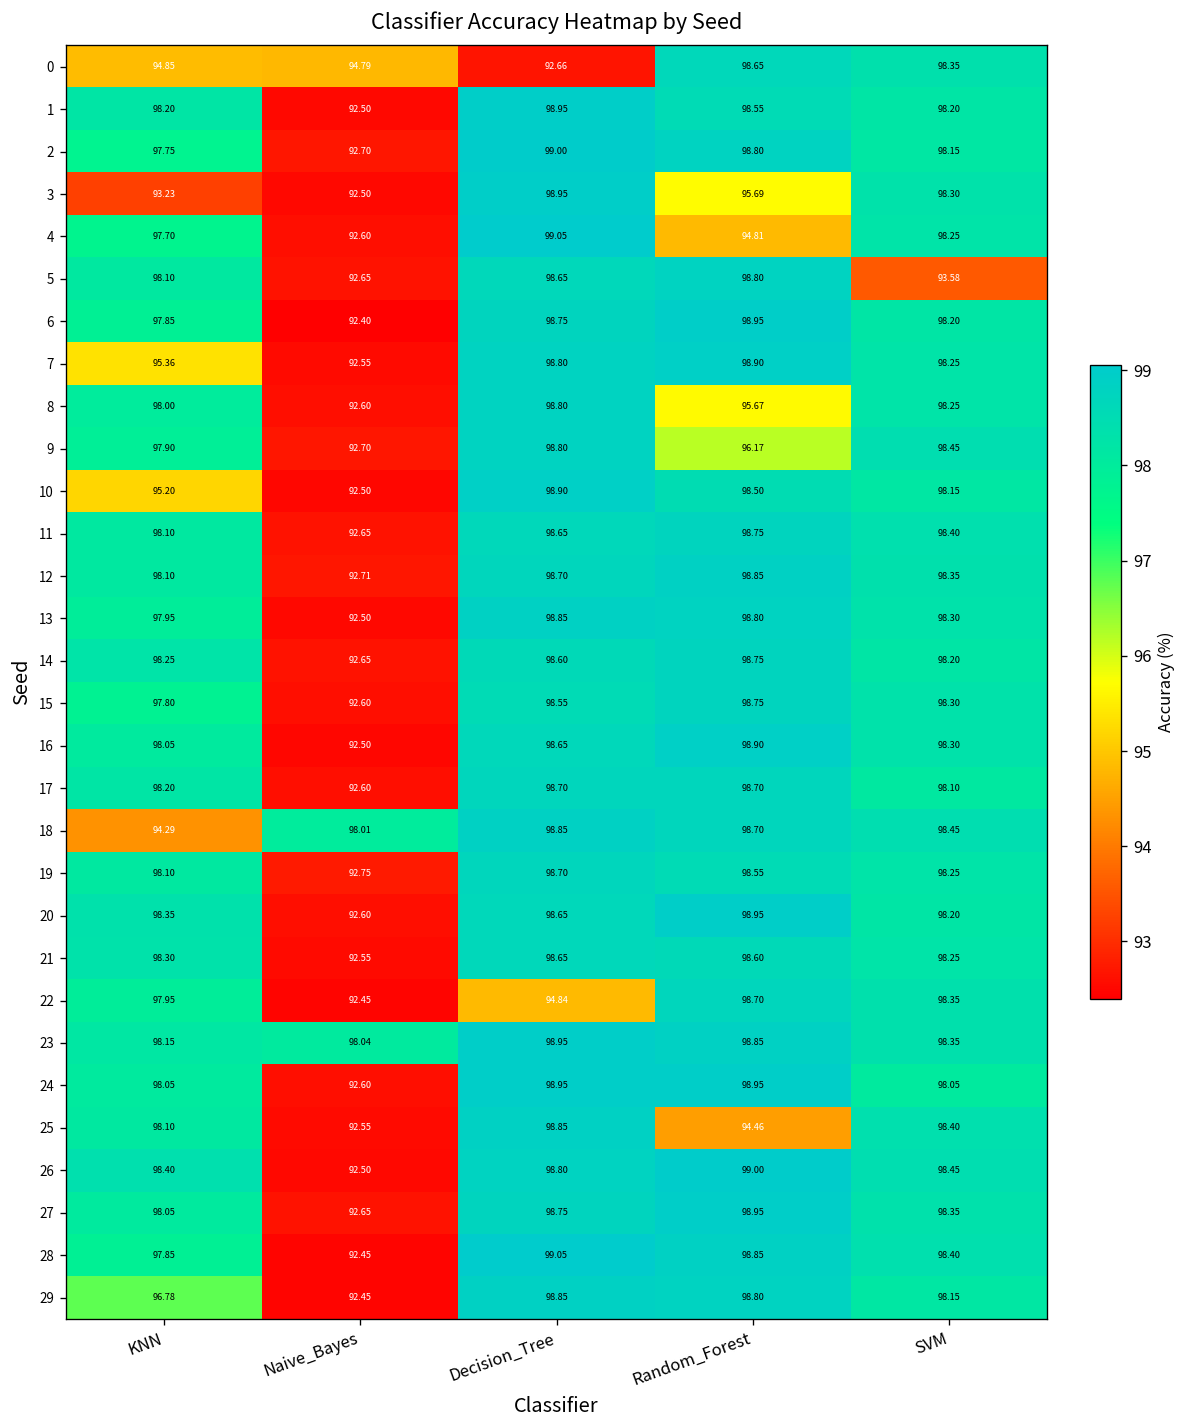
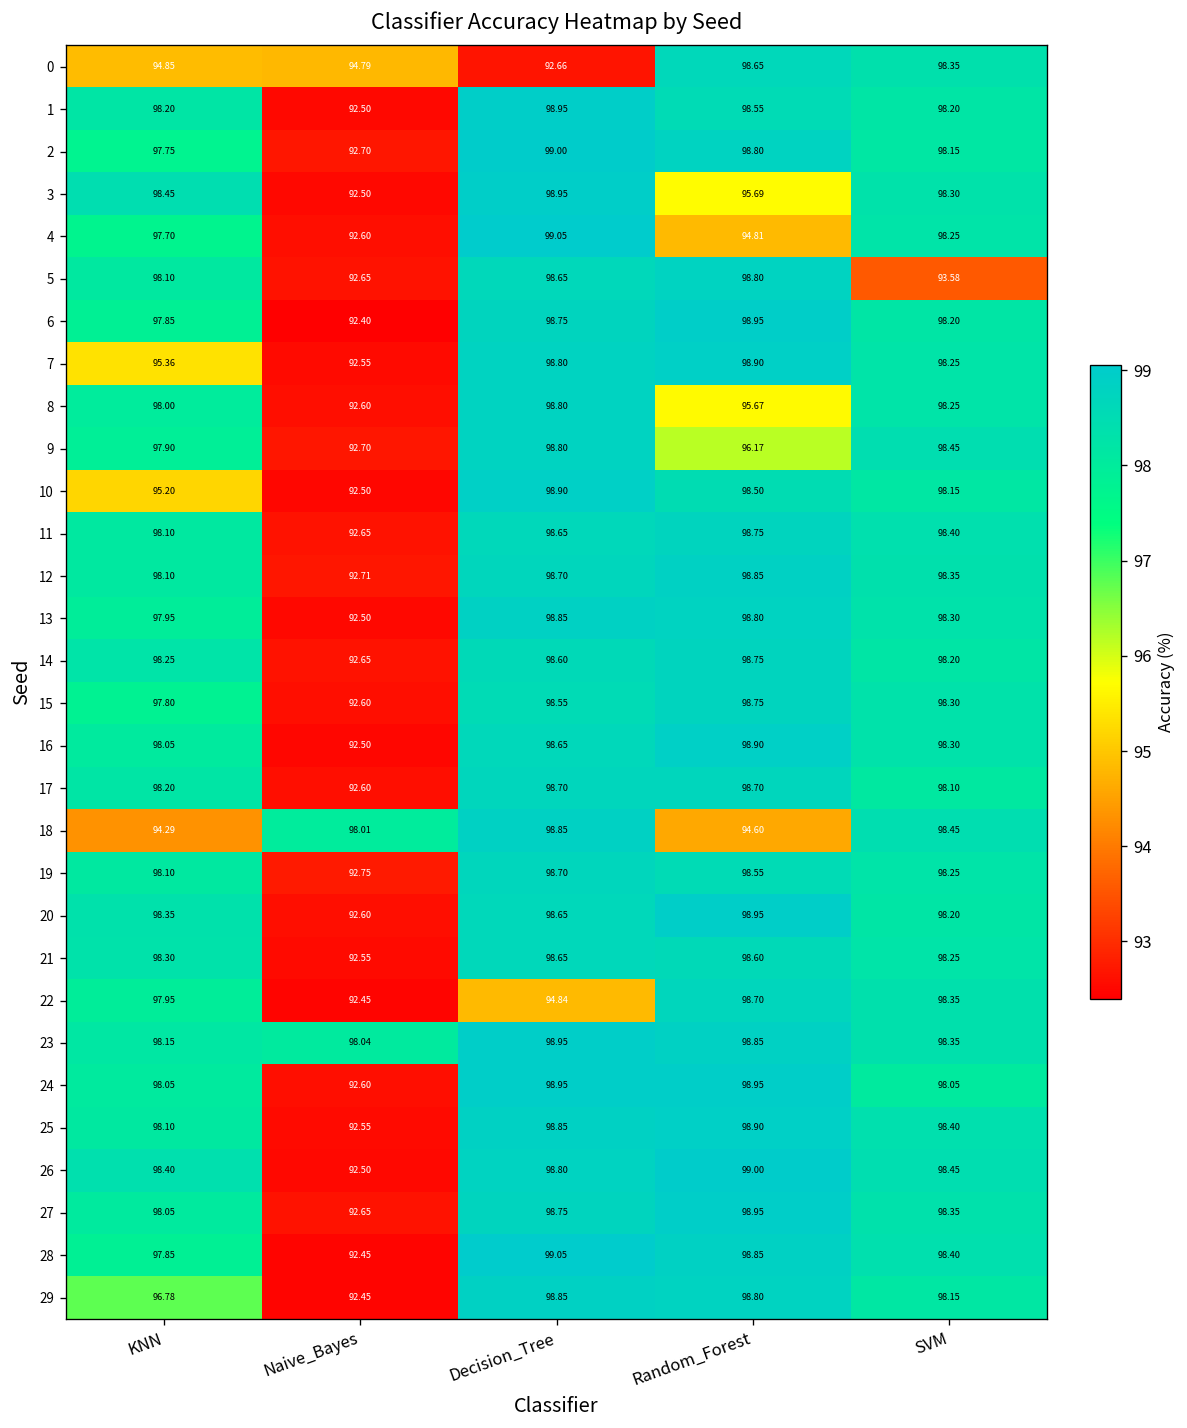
  {
    "0": {
      "KNN": 94.85,
      "Naive_Bayes": 94.79,
      "Decision_Tree": 92.66,
      "Random_Forest": 98.65,
      "SVM": 98.35
    },
    "1": {
      "KNN": 98.20,
      "Naive_Bayes": 92.50,
      "Decision_Tree": 98.95,
      "Random_Forest": 98.55,
      "SVM": 98.20
    },
    "2": {
      "KNN": 97.75,
      "Naive_Bayes": 92.70,
      "Decision_Tree": 99.00,
      "Random_Forest": 98.80,
      "SVM": 98.15
    },
    "3": {
-     "KNN": 93.23,
+     "KNN": 98.45,
      "Naive_Bayes": 92.50,
      "Decision_Tree": 98.95,
      "Random_Forest": 95.69,
      "SVM": 98.30
    },
    "4": {
      "KNN": 97.70,
      "Naive_Bayes": 92.60,
      "Decision_Tree": 99.05,
      "Random_Forest": 94.81,
      "SVM": 98.25
    },
    "5": {
      "KNN": 98.10,
      "Naive_Bayes": 92.65,
      "Decision_Tree": 98.65,
      "Random_Forest": 98.80,
      "SVM": 93.58
    },
    "6": {
      "KNN": 97.85,
      "Naive_Bayes": 92.40,
      "Decision_Tree": 98.75,
      "Random_Forest": 98.95,
      "SVM": 98.20
    },
    "7": {
      "KNN": 95.36,
      "Naive_Bayes": 92.55,
      "Decision_Tree": 98.80,
      "Random_Forest": 98.90,
      "SVM": 98.25
    },
    "8": {
      "KNN": 98.00,
      "Naive_Bayes": 92.60,
      "Decision_Tree": 98.80,
      "Random_Forest": 95.67,
      "SVM": 98.25
    },
    "9": {
      "KNN": 97.90,
      "Naive_Bayes": 92.70,
      "Decision_Tree": 98.80,
      "Random_Forest": 96.17,
      "SVM": 98.45
    },
    "10": {
      "KNN": 95.20,
      "Naive_Bayes": 92.50,
      "Decision_Tree": 98.90,
      "Random_Forest": 98.50,
      "SVM": 98.15
    },
    "11": {
      "KNN": 98.10,
      "Naive_Bayes": 92.65,
      "Decision_Tree": 98.65,
      "Random_Forest": 98.75,
      "SVM": 98.40
    },
    "12": {
      "KNN": 98.10,
      "Naive_Bayes": 92.71,
      "Decision_Tree": 98.70,
      "Random_Forest": 98.85,
      "SVM": 98.35
    },
    "13": {
      "KNN": 97.95,
      "Naive_Bayes": 92.50,
      "Decision_Tree": 98.85,
      "Random_Forest": 98.80,
      "SVM": 98.30
    },
    "14": {
      "KNN": 98.25,
      "Naive_Bayes": 92.65,
      "Decision_Tree": 98.60,
      "Random_Forest": 98.75,
      "SVM": 98.20
    },
    "15": {
      "KNN": 97.80,
      "Naive_Bayes": 92.60,
      "Decision_Tree": 98.55,
      "Random_Forest": 98.75,
      "SVM": 98.30
    },
    "16": {
      "KNN": 98.05,
      "Naive_Bayes": 92.50,
      "Decision_Tree": 98.65,
      "Random_Forest": 98.90,
      "SVM": 98.30
    },
    "17": {
      "KNN": 98.20,
      "Naive_Bayes": 92.60,
      "Decision_Tree": 98.70,
      "Random_Forest": 98.70,
      "SVM": 98.10
    },
    "18": {
      "KNN": 94.29,
      "Naive_Bayes": 98.01,
      "Decision_Tree": 98.85,
-     "Random_Forest": 98.70,
+     "Random_Forest": 94.60,
      "SVM": 98.45
    },
    "19": {
      "KNN": 98.10,
      "Naive_Bayes": 92.75,
      "Decision_Tree": 98.70,
      "Random_Forest": 98.55,
      "SVM": 98.25
    },
    "20": {
      "KNN": 98.35,
      "Naive_Bayes": 92.60,
      "Decision_Tree": 98.65,
      "Random_Forest": 98.95,
      "SVM": 98.20
    },
    "21": {
      "KNN": 98.30,
      "Naive_Bayes": 92.55,
      "Decision_Tree": 98.65,
      "Random_Forest": 98.60,
      "SVM": 98.25
    },
    "22": {
      "KNN": 97.95,
      "Naive_Bayes": 92.45,
      "Decision_Tree": 94.84,
      "Random_Forest": 98.70,
      "SVM": 98.35
    },
    "23": {
      "KNN": 98.15,
      "Naive_Bayes": 98.04,
      "Decision_Tree": 98.95,
      "Random_Forest": 98.85,
      "SVM": 98.35
    },
    "24": {
      "KNN": 98.05,
      "Naive_Bayes": 92.60,
      "Decision_Tree": 98.95,
      "Random_Forest": 98.95,
      "SVM": 98.05
    },
    "25": {
      "KNN": 98.10,
      "Naive_Bayes": 92.55,
      "Decision_Tree": 98.85,
-     "Random_Forest": 94.46,
+     "Random_Forest": 98.90,
      "SVM": 98.40
    },
    "26": {
      "KNN": 98.40,
      "Naive_Bayes": 92.50,
      "Decision_Tree": 98.80,
      "Random_Forest": 99.00,
      "SVM": 98.45
    },
    "27": {
      "KNN": 98.05,
      "Naive_Bayes": 92.65,
      "Decision_Tree": 98.75,
      "Random_Forest": 98.95,
      "SVM": 98.35
    },
    "28": {
      "KNN": 97.85,
      "Naive_Bayes": 92.45,
      "Decision_Tree": 99.05,
      "Random_Forest": 98.85,
      "SVM": 98.40
    },
    "29": {
      "KNN": 96.78,
      "Naive_Bayes": 92.45,
      "Decision_Tree": 98.85,
      "Random_Forest": 98.80,
      "SVM": 98.15
    }
  }
